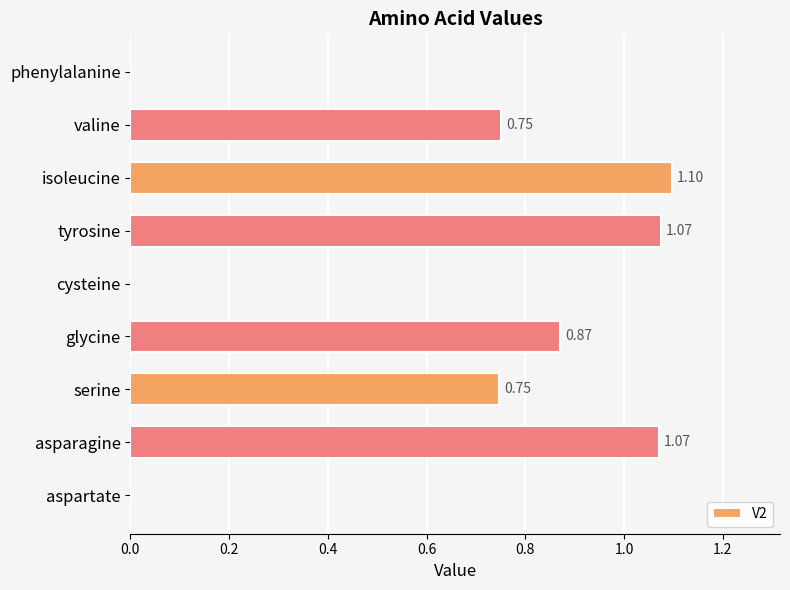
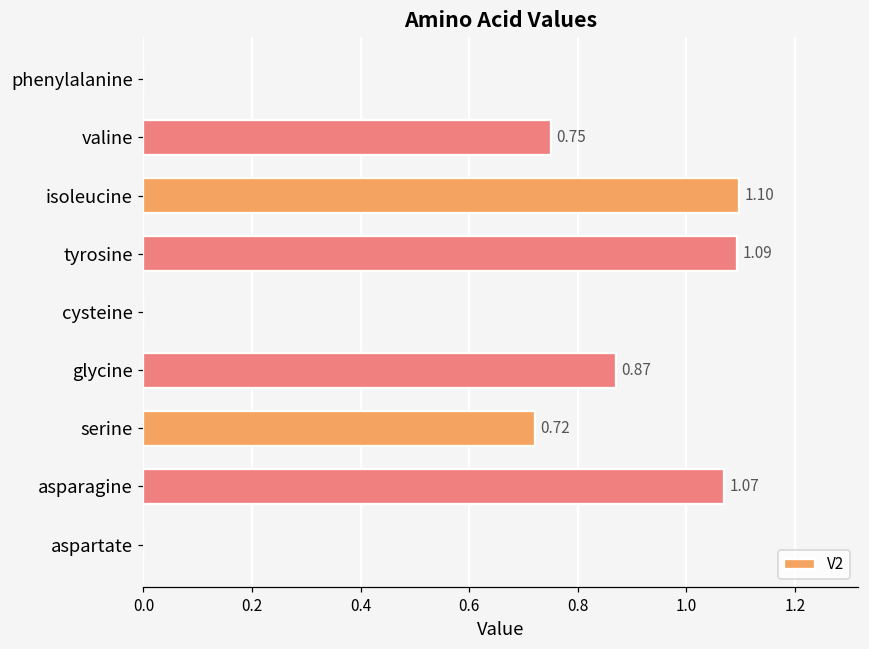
  {
    "valine": 0.75,
    "isoleucine": 1.10,
-   "tyrosine": 1.07,
+   "tyrosine": 1.09,
    "glycine": 0.87,
-   "serine": 0.75,
+   "serine": 0.72,
    "asparagine": 1.07
  }
